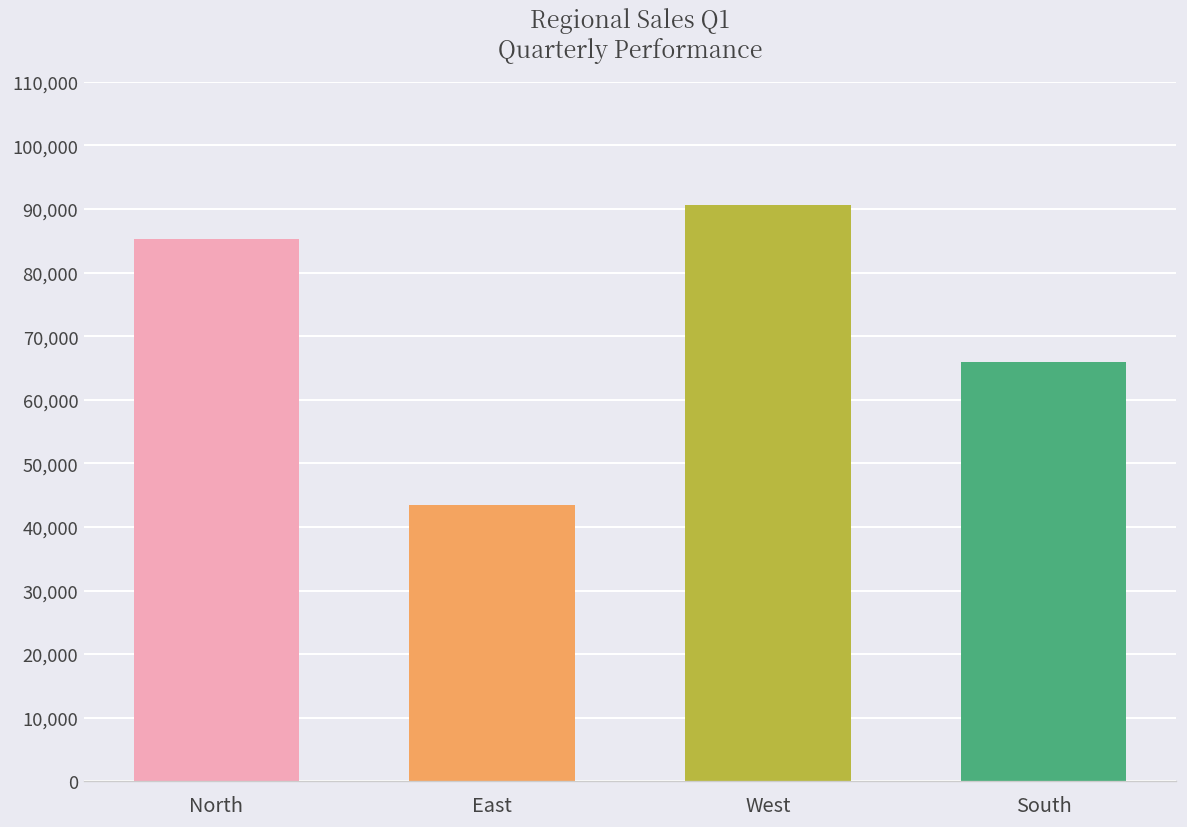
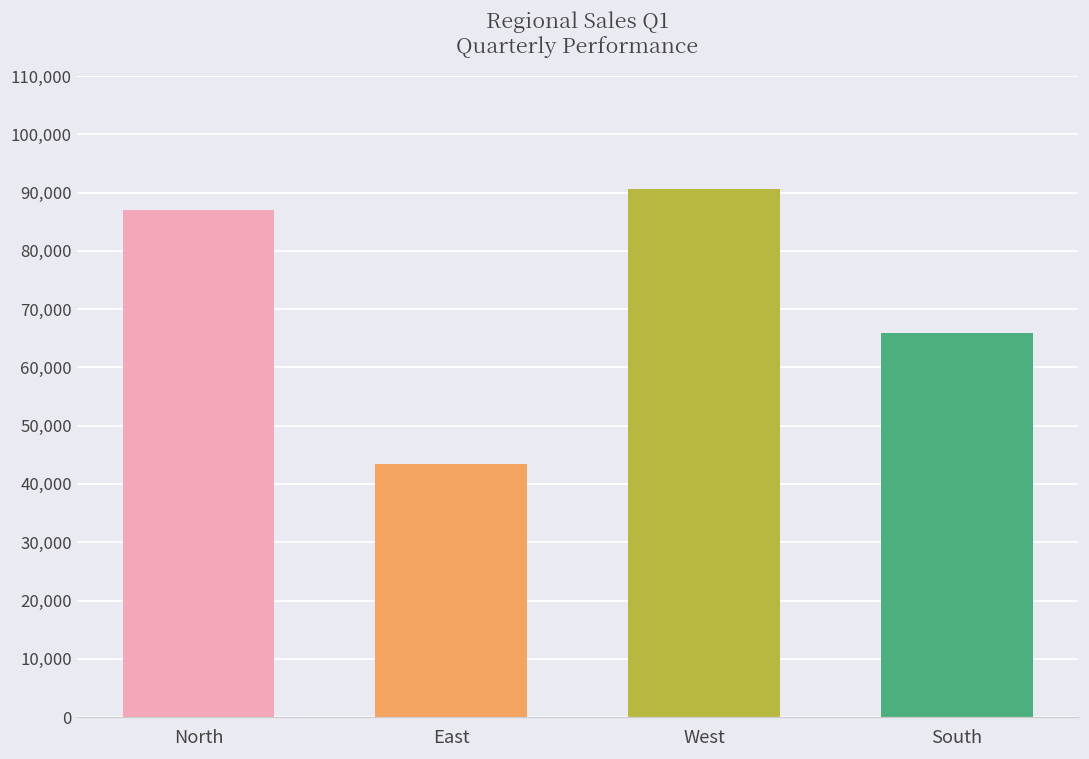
  {
-   "North": "85,000",
+   "North": "87,000",
    "East": "43,000",
    "West": "91,000",
    "South": "66,000"
  }
